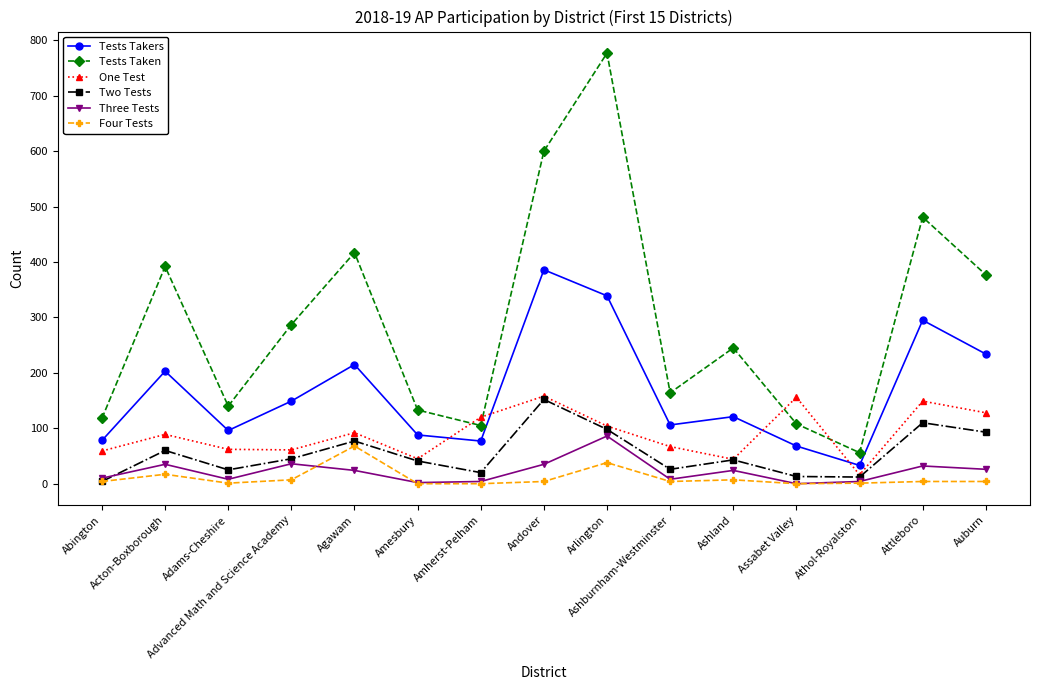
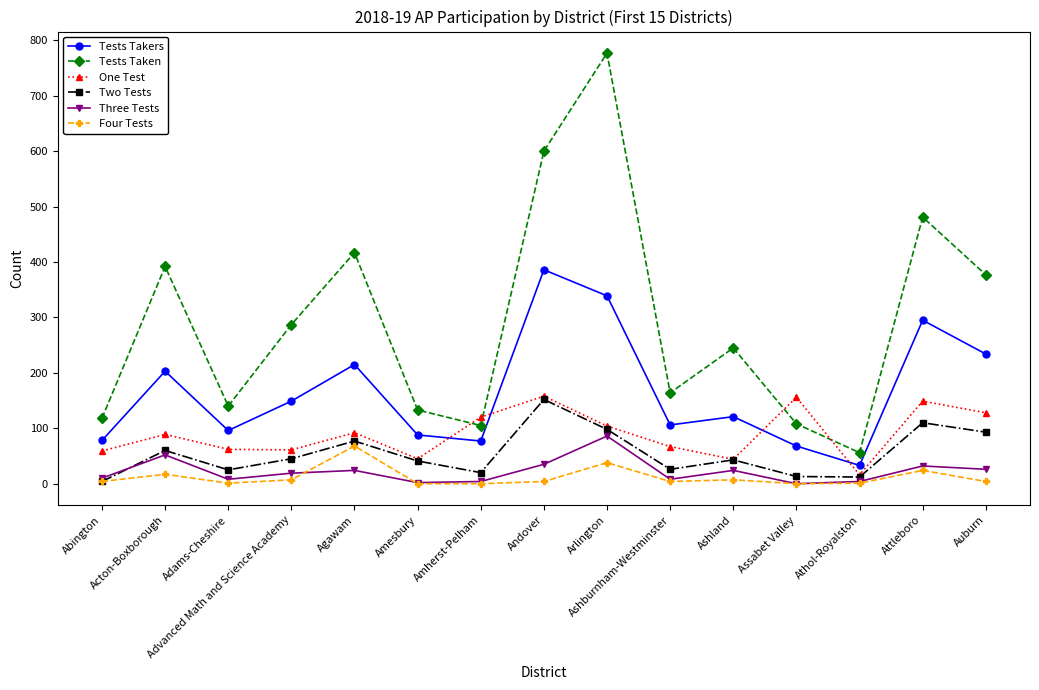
  {
    "Tests Takers": {
      "Abington": 80,
      "Acton-Boxborough": 200,
      "Adams-Cheshire": 100,
      "Advanced Math and Science Academy": 150,
      "Agawam": 220,
      "Amesbury": 90,
      "Amherst-Pelham": 80,
      "Andover": 390,
      "Arlington": 340,
      "Ashburnham-Westminster": 110,
      "Ashland": 120,
      "Assabet Valley": 70,
      "Athol-Royalston": 30,
      "Attleboro": 300,
      "Auburn": 230
    },
    "Tests Taken": {
      "Abington": 120,
      "Acton-Boxborough": 390,
      "Adams-Cheshire": 140,
      "Advanced Math and Science Academy": 290,
      "Agawam": 420,
      "Amesbury": 130,
      "Amherst-Pelham": 110,
      "Andover": 600,
      "Arlington": 780,
      "Ashburnham-Westminster": 160,
      "Ashland": 250,
      "Assabet Valley": 110,
      "Athol-Royalston": 60,
      "Attleboro": 480,
      "Auburn": 380
    },
    "One Test": {
      "Abington": 60,
      "Acton-Boxborough": 90,
      "Adams-Cheshire": 60,
      "Advanced Math and Science Academy": 60,
      "Agawam": 90,
      "Amherst-Pelham": 120,
      "Andover": 160,
      "Arlington": 100,
      "Ashburnham-Westminster": 70,
      "Assabet Valley": 160,
      "Attleboro": 150,
      "Auburn": 130
    },
    "Two Tests": {
      "Acton-Boxborough": 60,
      "Adams-Cheshire": 30,
      "Advanced Math and Science Academy": 50,
      "Agawam": 80,
      "Amherst-Pelham": 20,
      "Andover": 150,
      "Arlington": 100,
      "Ashburnham-Westminster": 30,
      "Assabet Valley": 10,
      "Attleboro": 110,
      "Auburn": 90
    },
    "Three Tests": {
      "Abington": 10,
-     "Acton-Boxborough": 40,
+     "Acton-Boxborough": 50,
      "Adams-Cheshire": 10,
-     "Advanced Math and Science Academy": 40,
+     "Advanced Math and Science Academy": 20,
      "Agawam": 20,
      "Andover": 40,
      "Arlington": 90,
      "Ashland": 20,
      "Attleboro": 30,
      "Auburn": 30
    },
    "Four Tests": {
      "Acton-Boxborough": 20,
      "Adams-Cheshire": 0,
      "Advanced Math and Science Academy": 10,
      "Agawam": 70,
      "Andover": 0,
      "Arlington": 40,
      "Ashland": 10,
-     "Attleboro": 0,
+     "Attleboro": 20,
      "Auburn": 0
    }
  }
